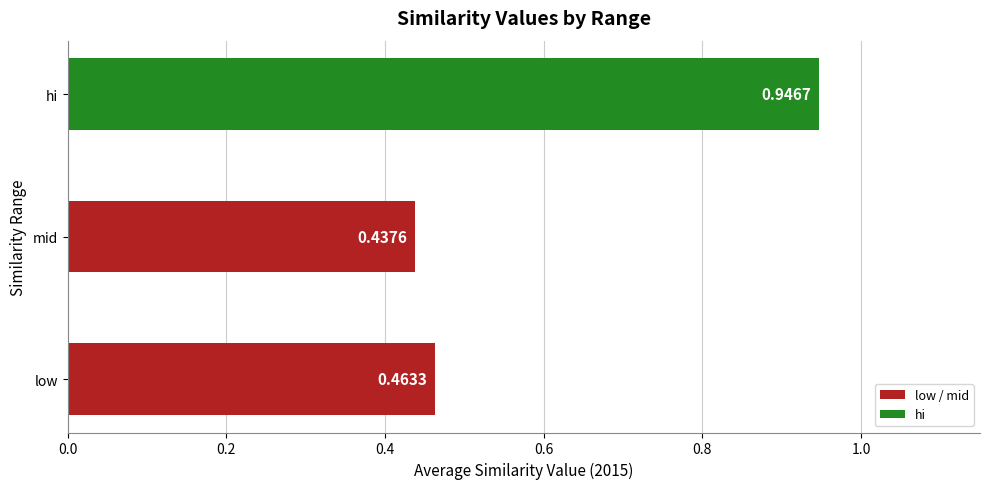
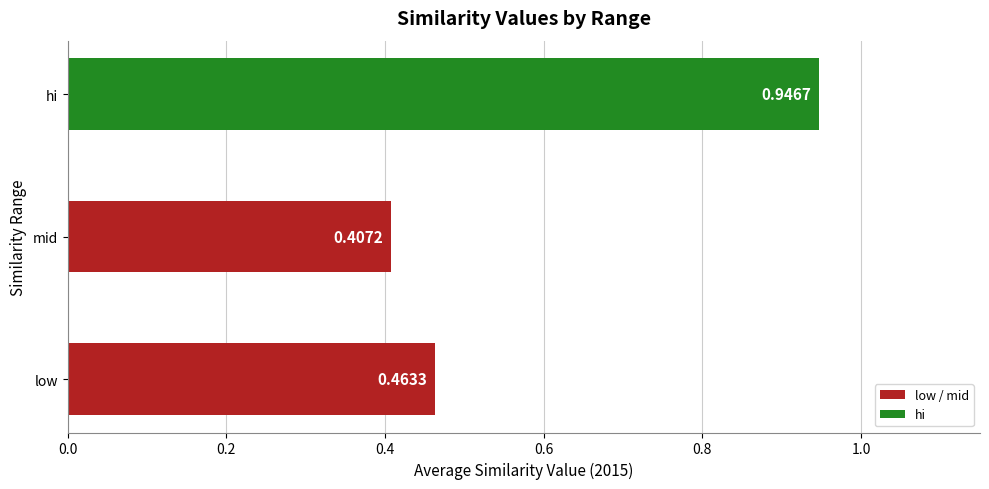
  {
    "hi": 0.9467,
-   "mid": 0.4376,
+   "mid": 0.4072,
    "low": 0.4633
  }
